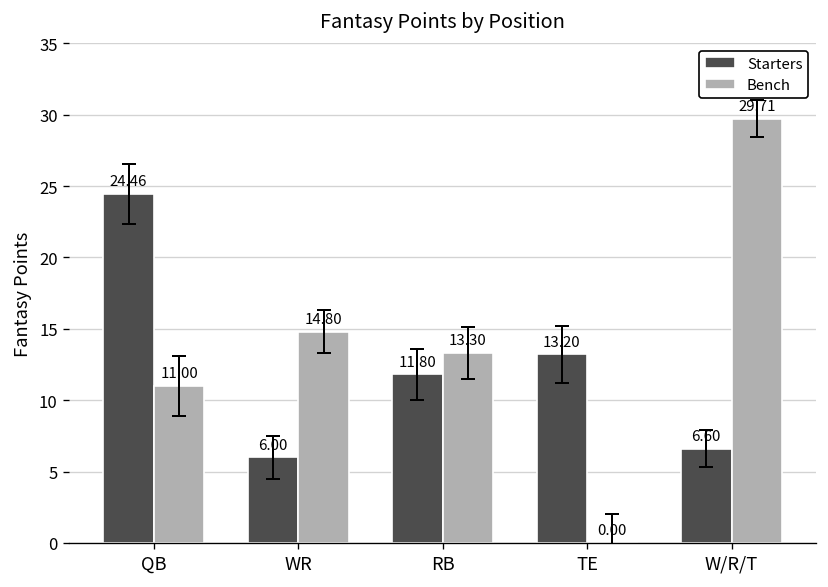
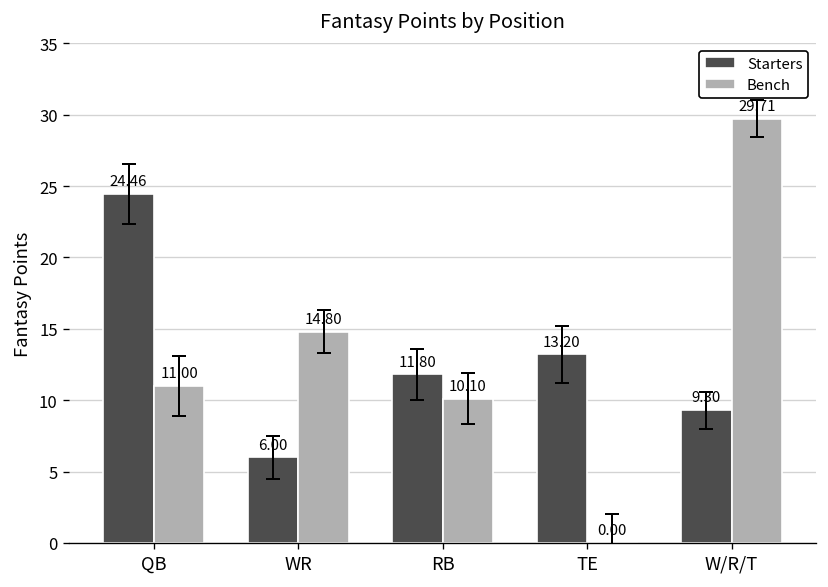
  {
    "Starters": {
      "QB": 24.46,
      "RB": 11.80,
      "TE": 13.20,
-     "W/R/T": 6.60
+     "W/R/T": 9.30
    },
    "Bench": {
      "QB": 11.00,
-     "RB": 13.30,
+     "RB": 10.10,
      "TE": 0.00
    }
  }
